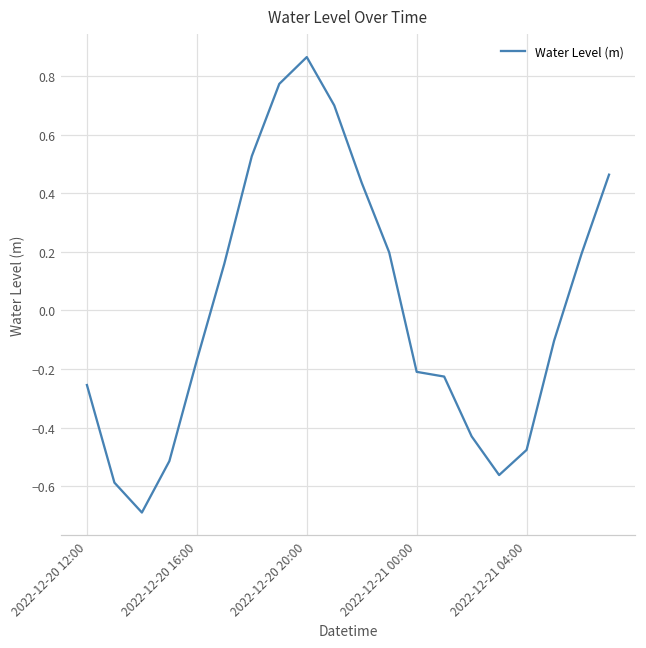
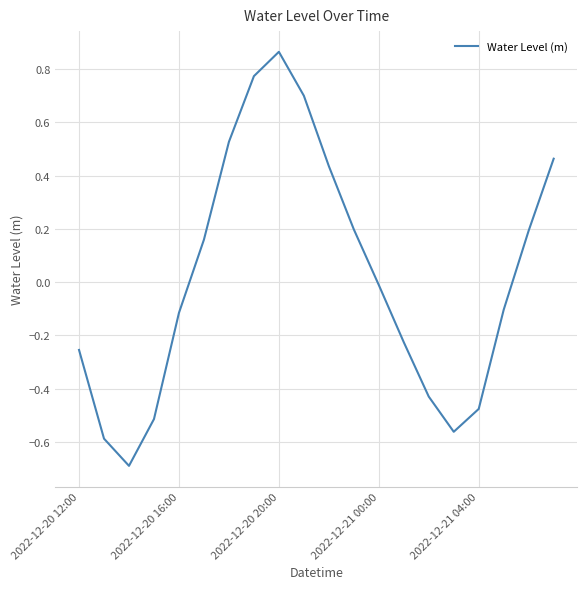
  {
    "2022-12-20 12:00": -0.25,
-   "2022-12-20 16:00": -0.17,
+   "2022-12-20 16:00": -0.12,
    "2022-12-20 20:00": 0.86,
-   "2022-12-21 00:00": -0.21,
+   "2022-12-21 00:00": -0.01,
    "2022-12-21 04:00": -0.48
  }
